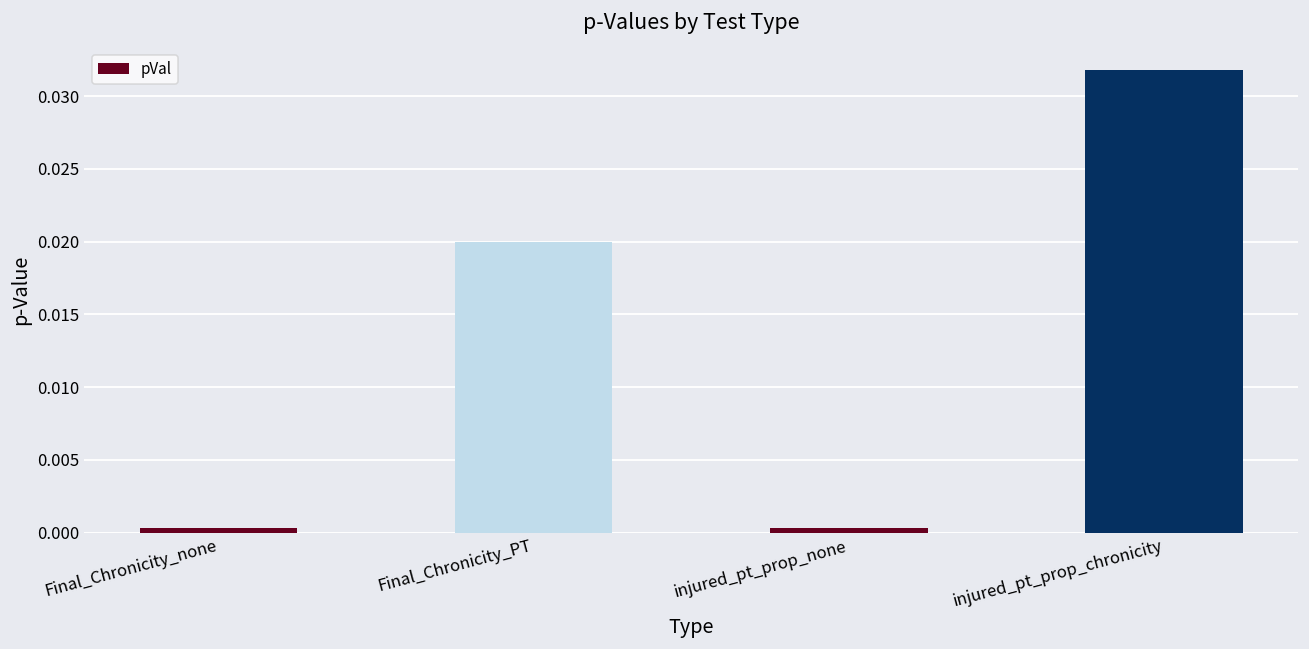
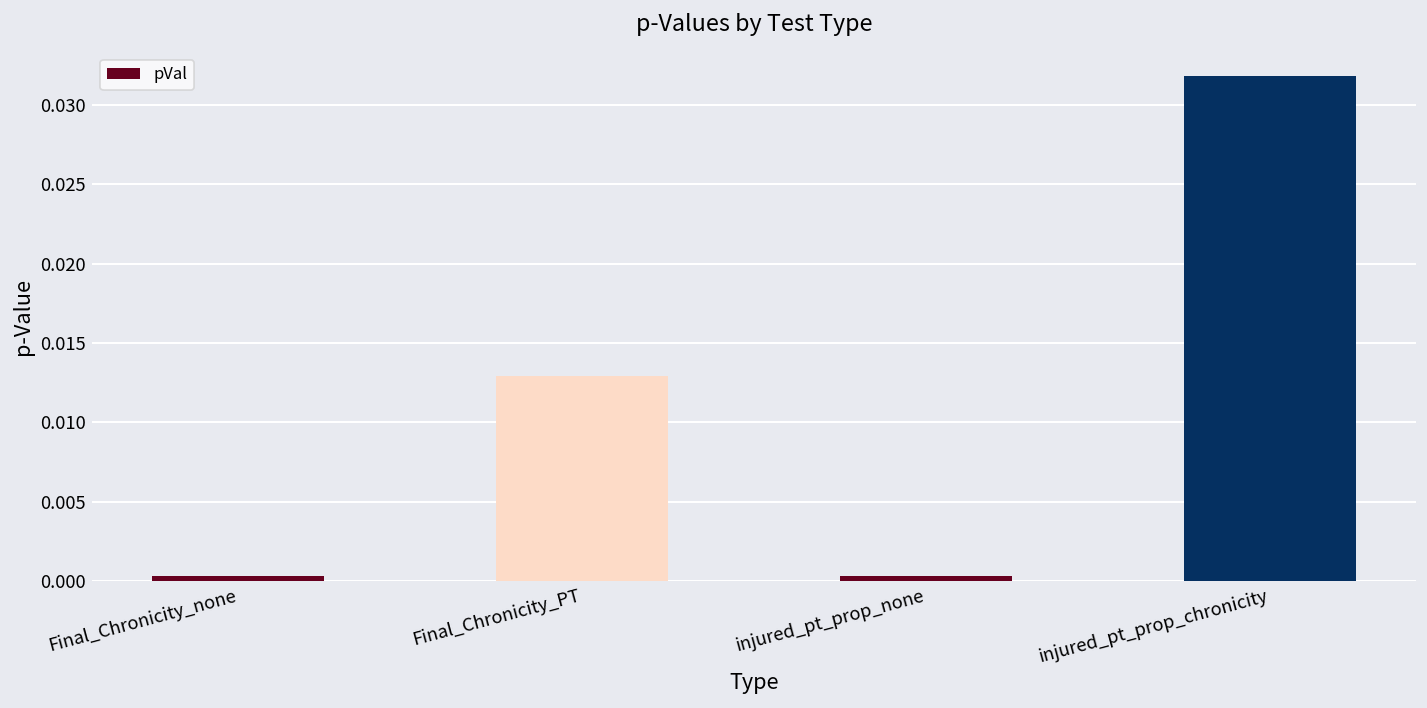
  {
    "Final_Chronicity_none": 0.0003,
-   "Final_Chronicity_PT": 0.0200,
+   "Final_Chronicity_PT": 0.0129,
    "injured_pt_prop_none": 0.0003,
    "injured_pt_prop_chronicity": 0.0318
  }
